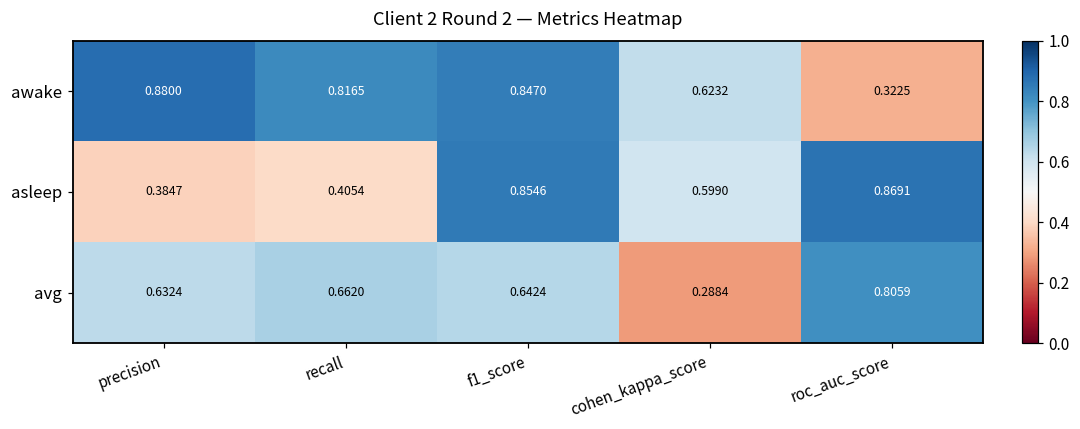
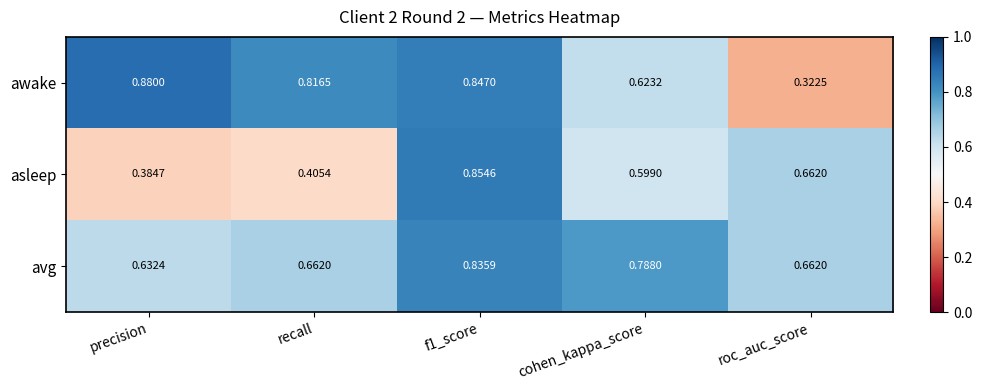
  {
    "awake": {
      "precision": 0.8800,
      "recall": 0.8165,
      "f1_score": 0.8470,
      "cohen_kappa_score": 0.6232,
      "roc_auc_score": 0.3225
    },
    "asleep": {
      "precision": 0.3847,
      "recall": 0.4054,
      "f1_score": 0.8546,
      "cohen_kappa_score": 0.5990,
-     "roc_auc_score": 0.8691
+     "roc_auc_score": 0.6620
    },
    "avg": {
      "precision": 0.6324,
      "recall": 0.6620,
-     "f1_score": 0.6424,
-     "cohen_kappa_score": 0.2884,
-     "roc_auc_score": 0.8059
+     "f1_score": 0.8359,
+     "cohen_kappa_score": 0.7880,
+     "roc_auc_score": 0.6620
    }
  }
